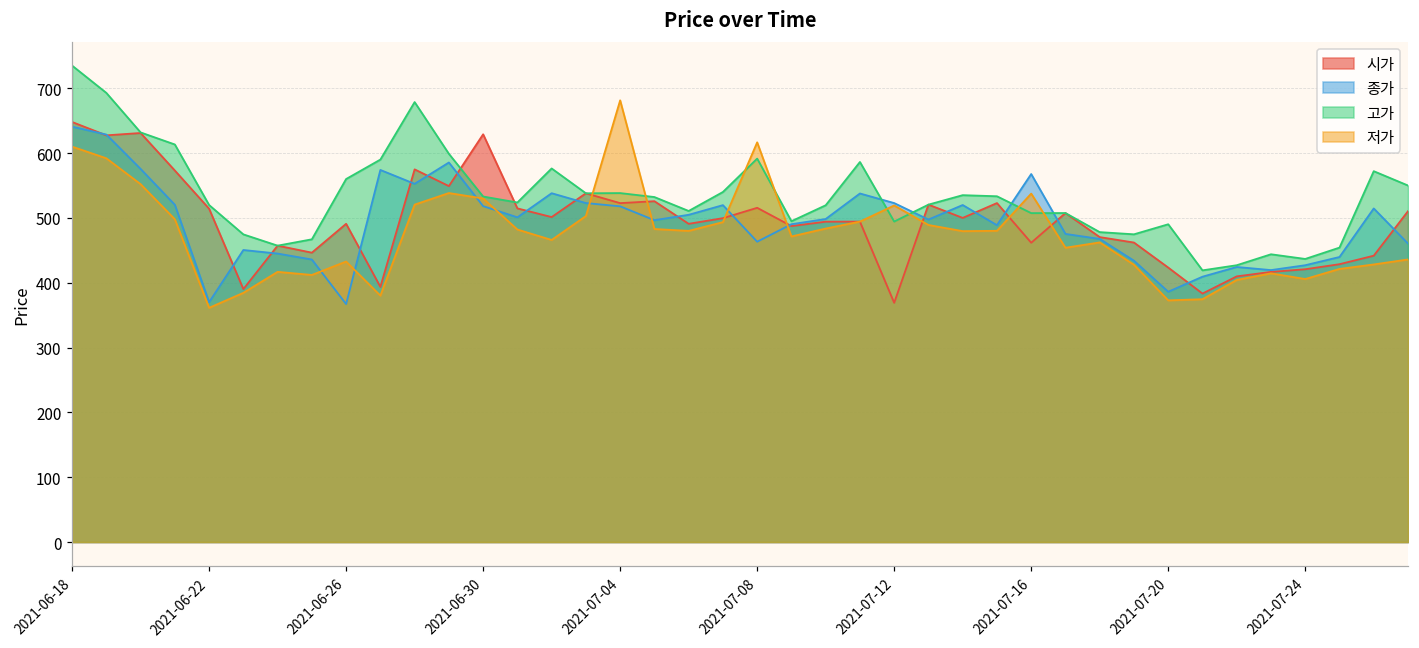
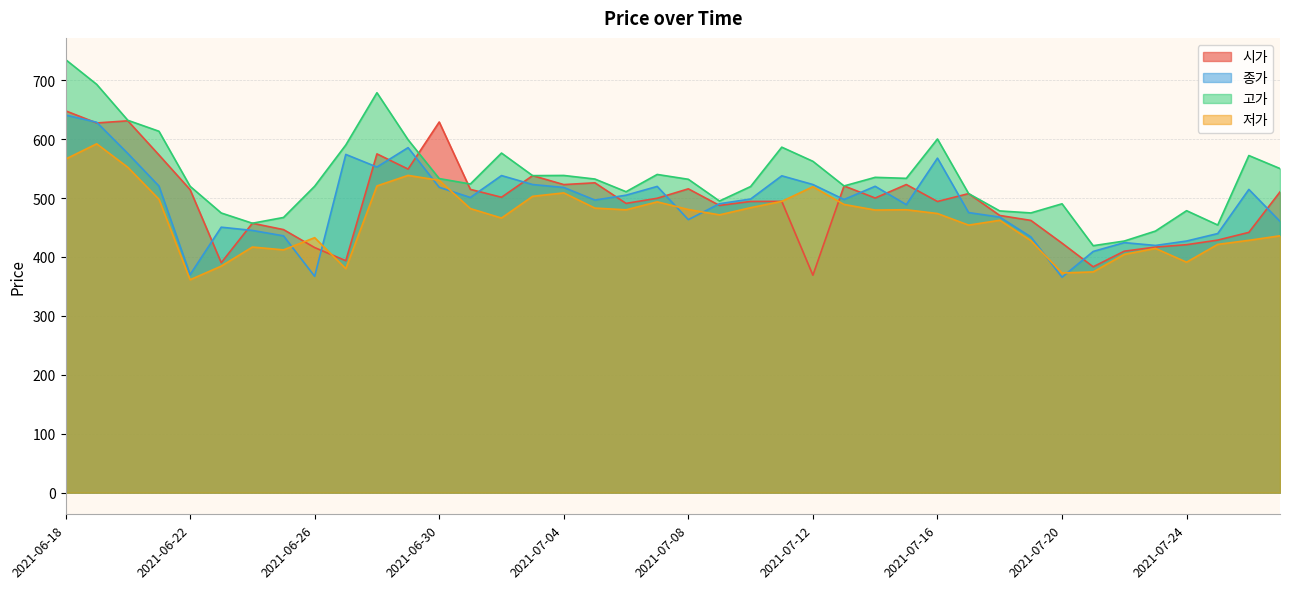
  {
    "시가": {
      "2021-06-18": 650,
      "2021-06-22": 510,
-     "2021-06-26": 490,
+     "2021-06-26": 420,
      "2021-06-30": 630,
      "2021-07-04": 520,
      "2021-07-08": 520,
      "2021-07-12": 370,
-     "2021-07-16": 460,
+     "2021-07-16": 490,
      "2021-07-20": 420,
      "2021-07-24": 420
    },
    "종가": {
      "2021-06-18": 640,
      "2021-06-22": 370,
      "2021-06-26": 370,
      "2021-06-30": 520,
      "2021-07-04": 520,
      "2021-07-08": 460,
      "2021-07-16": 570,
-     "2021-07-20": 390,
+     "2021-07-20": 370,
      "2021-07-24": 430
    },
    "고가": {
      "2021-06-18": 740,
      "2021-06-22": 520,
-     "2021-06-26": 560,
+     "2021-06-26": 520,
      "2021-07-04": 540,
-     "2021-07-08": 590,
-     "2021-07-12": 490,
-     "2021-07-16": 510,
+     "2021-07-08": 530,
+     "2021-07-12": 560,
+     "2021-07-16": 600,
      "2021-07-20": 490,
-     "2021-07-24": 440
+     "2021-07-24": 480
    },
    "저가": {
-     "2021-06-18": 610,
+     "2021-06-18": 570,
      "2021-06-22": 360,
      "2021-06-26": 430,
-     "2021-07-04": 680,
-     "2021-07-08": 620,
-     "2021-07-16": 540,
+     "2021-07-04": 510,
+     "2021-07-08": 480,
+     "2021-07-16": 470,
      "2021-07-20": 370,
-     "2021-07-24": 410
+     "2021-07-24": 390
    }
  }
